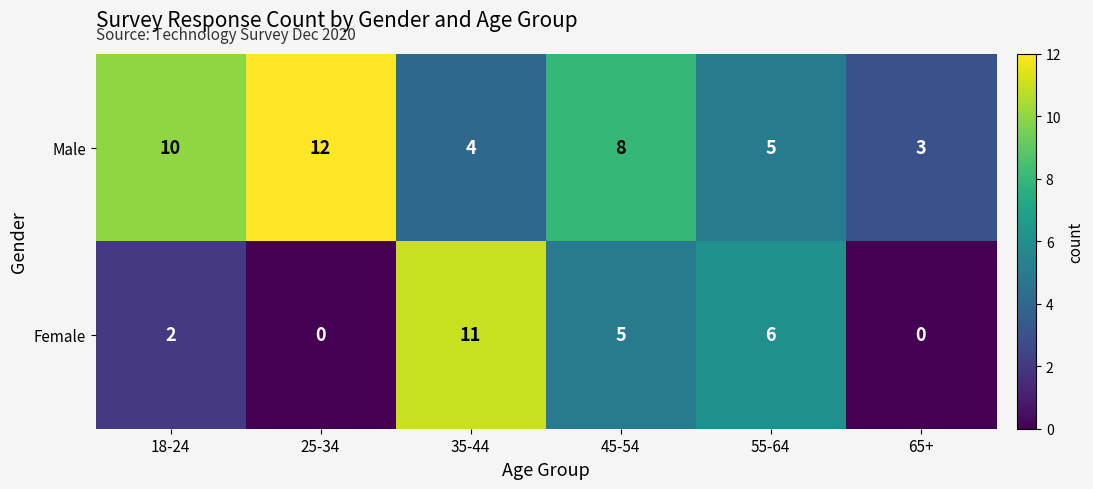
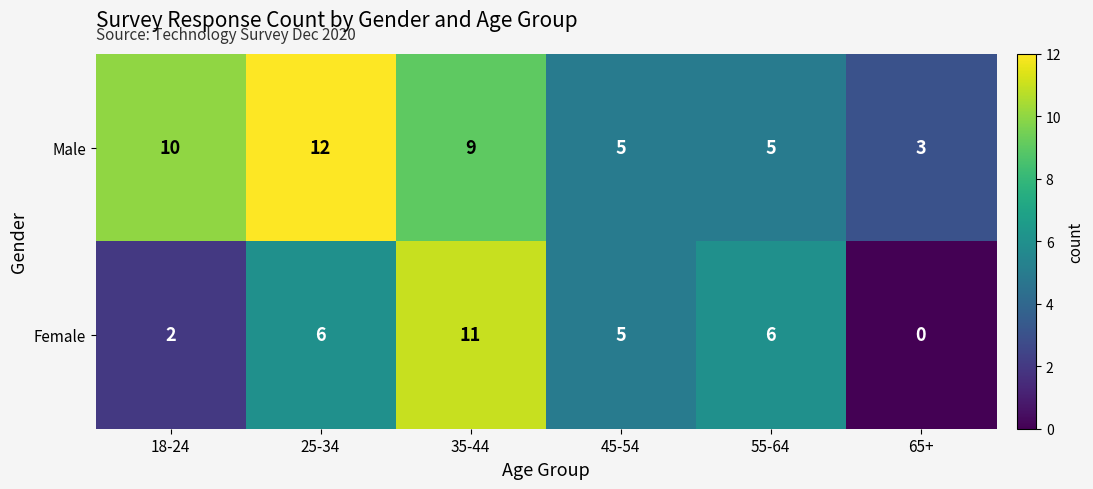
  {
    "Male": {
      "18-24": 10,
      "25-34": 12,
-     "35-44": 4,
-     "45-54": 8,
+     "35-44": 9,
+     "45-54": 5,
      "55-64": 5,
      "65+": 3
    },
    "Female": {
      "18-24": 2,
-     "25-34": 0,
+     "25-34": 6,
      "35-44": 11,
      "45-54": 5,
      "55-64": 6,
      "65+": 0
    }
  }
